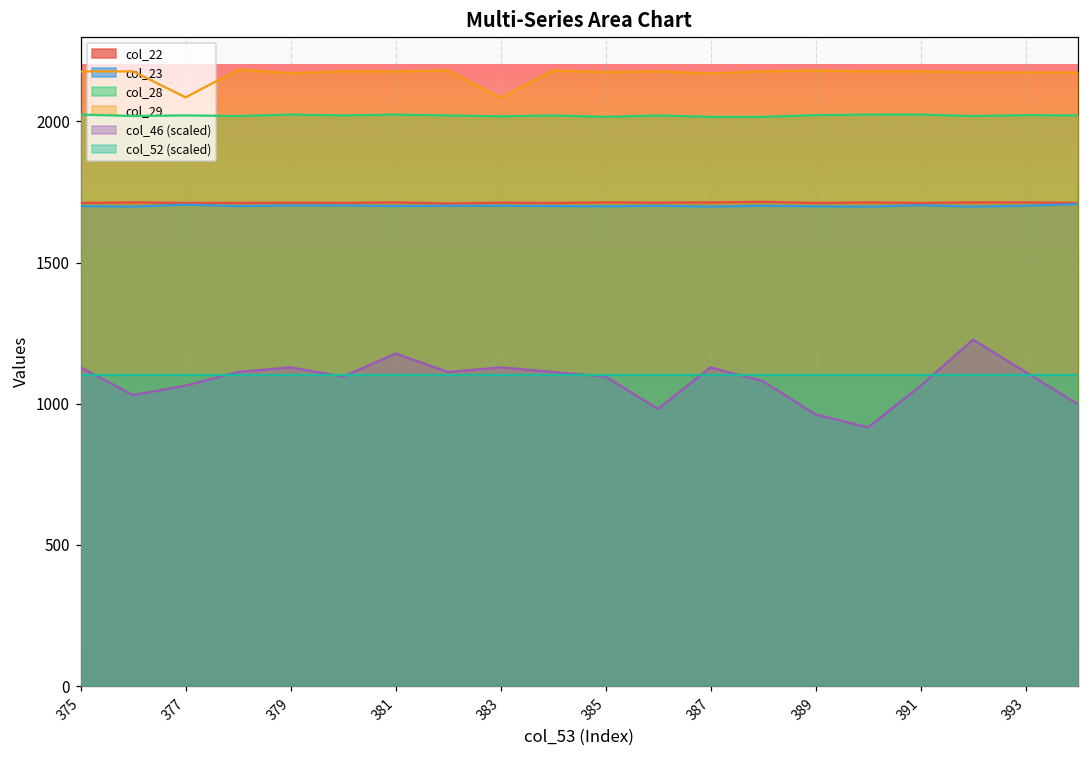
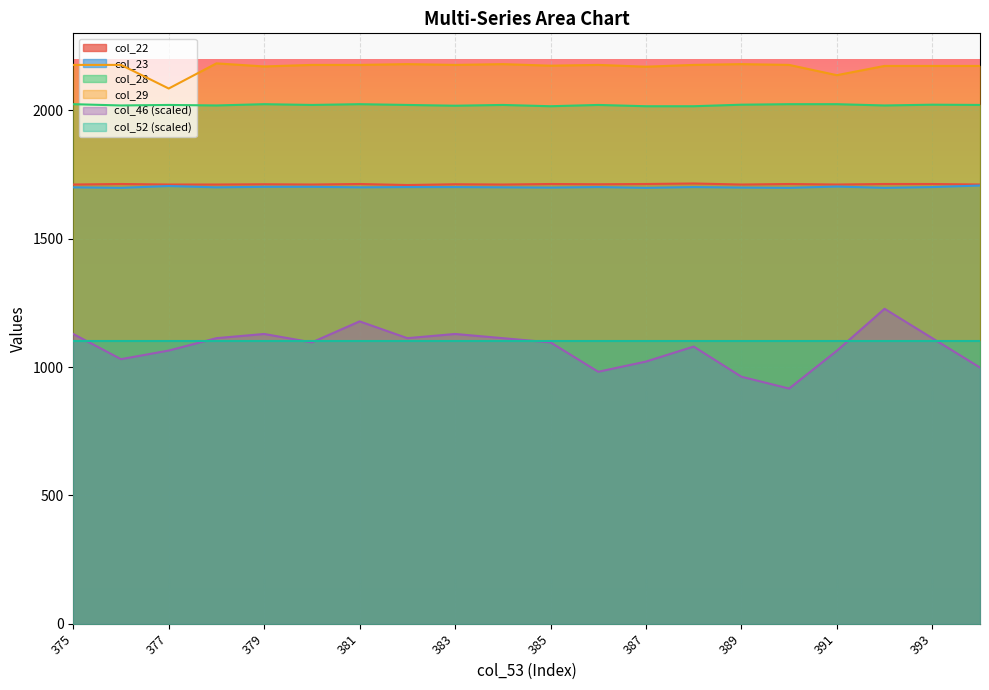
  {
    "col_22": {
      "375": 1710,
      "381": 1710,
      "383": 1710,
      "385": 1710,
      "387": 1710,
      "389": 1710,
      "393": 1710
    },
    "col_23": {
      "375": 1700,
      "381": 1700,
      "383": 1700,
      "385": 1700,
      "387": 1700,
      "389": 1700,
      "393": 1700
    },
    "col_29": {
      "375": 2180,
      "379": 2170,
      "381": 2180,
-     "383": 2080,
+     "383": 2180,
      "385": 2170,
      "387": 2170,
      "389": 2180,
-     "391": 2180,
+     "391": 2140,
      "393": 2170
    },
    "col_46 (scaled)": {
      "375": 1130,
      "377": 1060,
      "379": 1130,
      "381": 1180,
      "383": 1130,
-     "387": 1130,
+     "387": 1020,
      "389": 960,
      "391": 1060,
      "393": 1110
    }
  }
